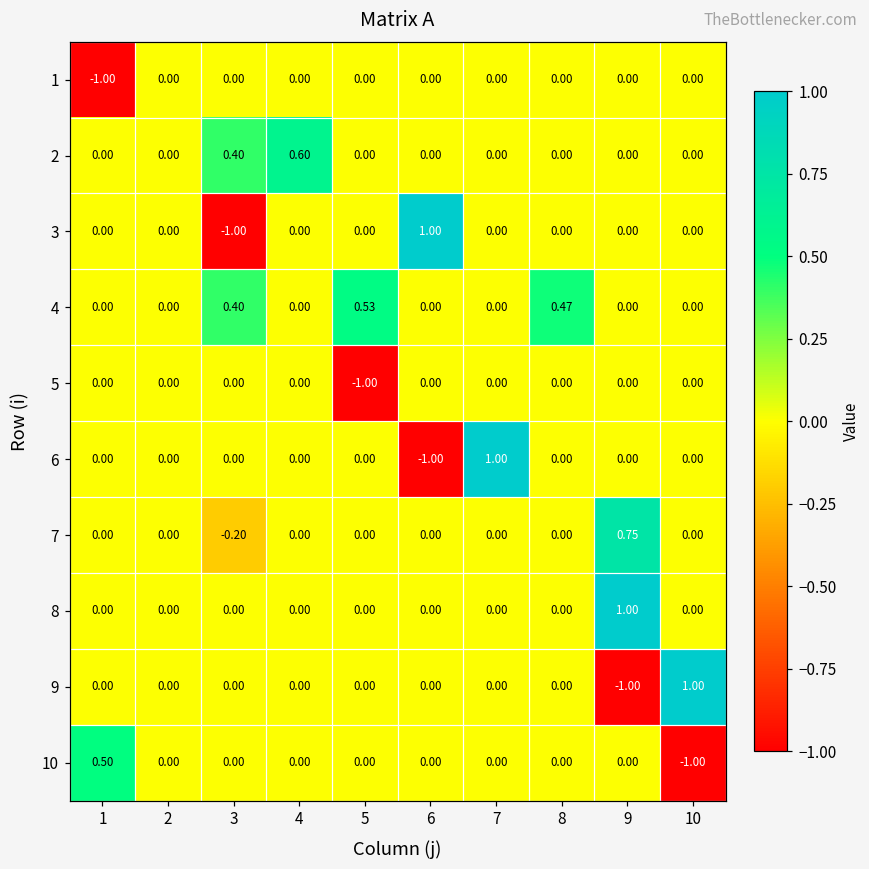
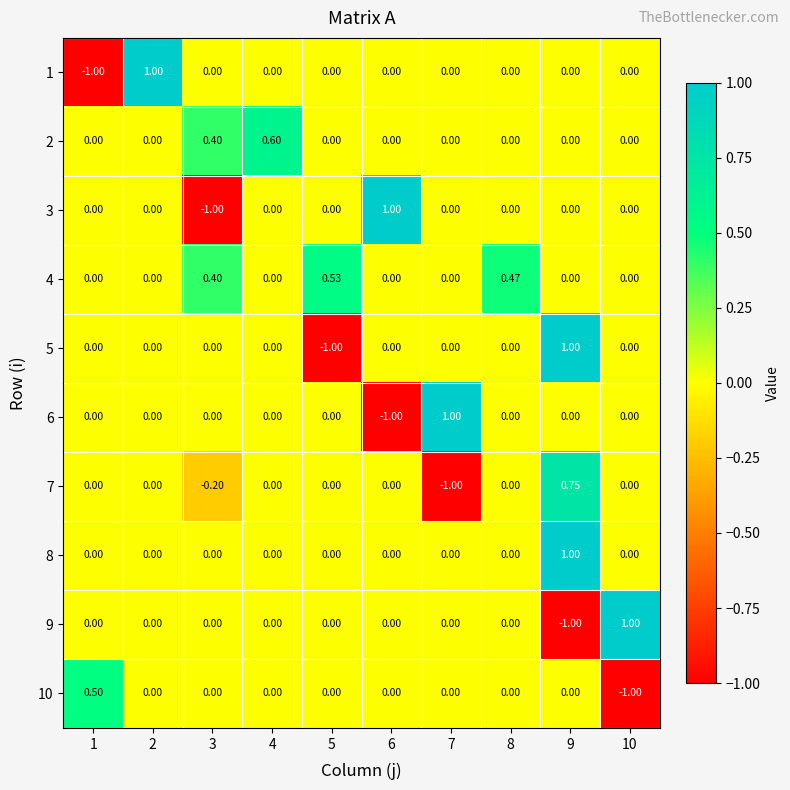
  {
    "1": {
      "1": -1.00,
-     "2": 0.00,
+     "2": 1.00,
      "3": 0.00,
      "4": 0.00,
      "5": 0.00,
      "6": 0.00,
      "7": 0.00,
      "8": 0.00,
      "9": 0.00,
      "10": 0.00
    },
    "2": {
      "1": 0.00,
      "2": 0.00,
      "3": 0.40,
      "4": 0.60,
      "5": 0.00,
      "6": 0.00,
      "7": 0.00,
      "8": 0.00,
      "9": 0.00,
      "10": 0.00
    },
    "3": {
      "1": 0.00,
      "2": 0.00,
      "3": -1.00,
      "4": 0.00,
      "5": 0.00,
      "6": 1.00,
      "7": 0.00,
      "8": 0.00,
      "9": 0.00,
      "10": 0.00
    },
    "4": {
      "1": 0.00,
      "2": 0.00,
      "3": 0.40,
      "4": 0.00,
      "5": 0.53,
      "6": 0.00,
      "7": 0.00,
      "8": 0.47,
      "9": 0.00,
      "10": 0.00
    },
    "5": {
      "1": 0.00,
      "2": 0.00,
      "3": 0.00,
      "4": 0.00,
      "5": -1.00,
      "6": 0.00,
      "7": 0.00,
      "8": 0.00,
-     "9": 0.00,
+     "9": 1.00,
      "10": 0.00
    },
    "6": {
      "1": 0.00,
      "2": 0.00,
      "3": 0.00,
      "4": 0.00,
      "5": 0.00,
      "6": -1.00,
      "7": 1.00,
      "8": 0.00,
      "9": 0.00,
      "10": 0.00
    },
    "7": {
      "1": 0.00,
      "2": 0.00,
      "3": -0.20,
      "4": 0.00,
      "5": 0.00,
      "6": 0.00,
-     "7": 0.00,
+     "7": -1.00,
      "8": 0.00,
      "9": 0.75,
      "10": 0.00
    },
    "8": {
      "1": 0.00,
      "2": 0.00,
      "3": 0.00,
      "4": 0.00,
      "5": 0.00,
      "6": 0.00,
      "7": 0.00,
      "8": 0.00,
      "9": 1.00,
      "10": 0.00
    },
    "9": {
      "1": 0.00,
      "2": 0.00,
      "3": 0.00,
      "4": 0.00,
      "5": 0.00,
      "6": 0.00,
      "7": 0.00,
      "8": 0.00,
      "9": -1.00,
      "10": 1.00
    },
    "10": {
      "1": 0.50,
      "2": 0.00,
      "3": 0.00,
      "4": 0.00,
      "5": 0.00,
      "6": 0.00,
      "7": 0.00,
      "8": 0.00,
      "9": 0.00,
      "10": -1.00
    }
  }
